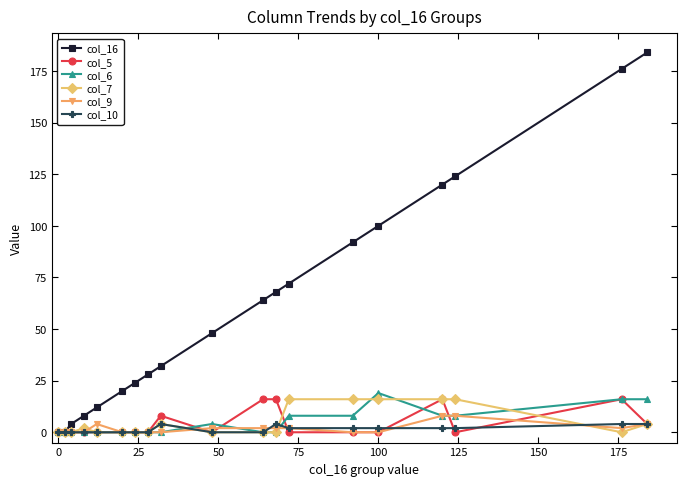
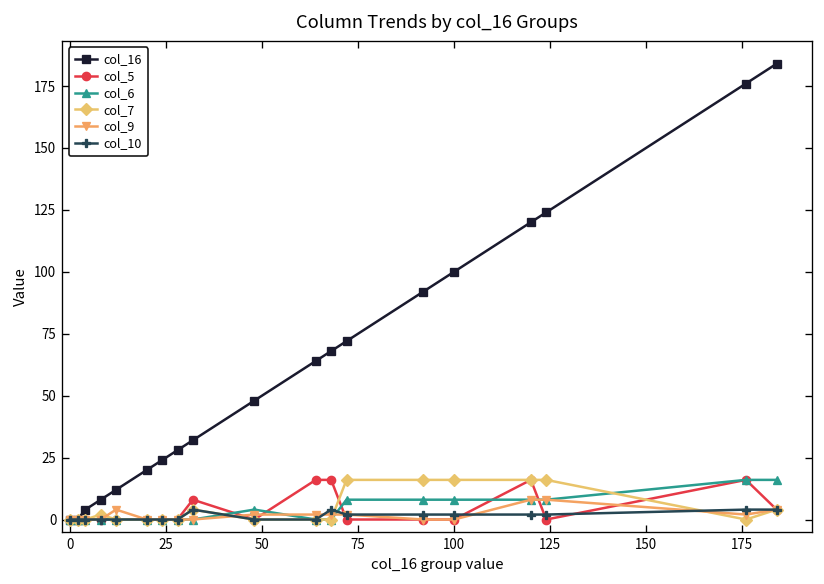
  {
    "col_6": {
-     "100": 19
+     "100": 8
    }
  }
